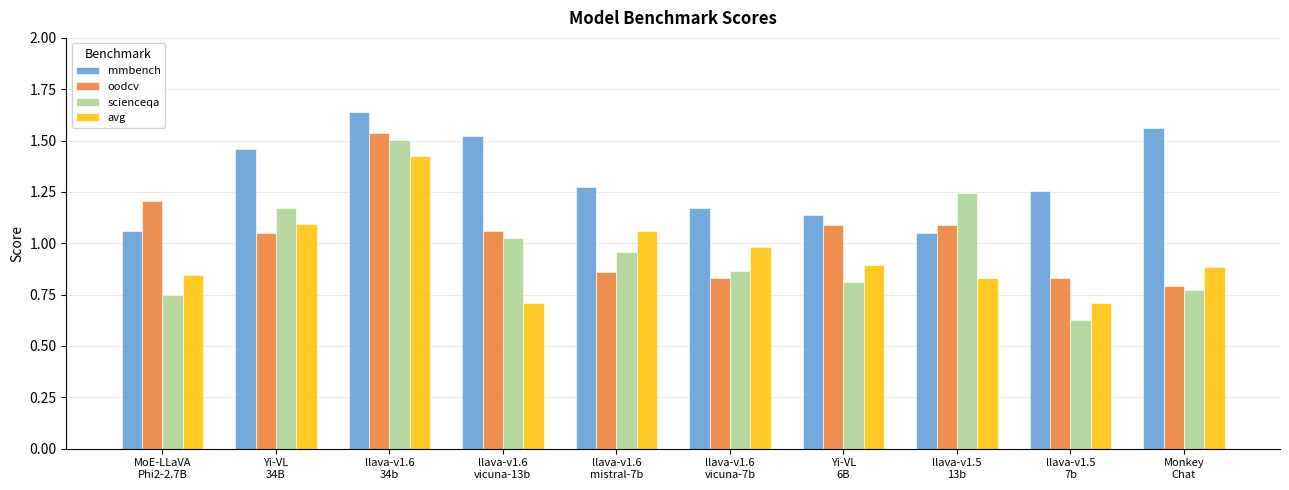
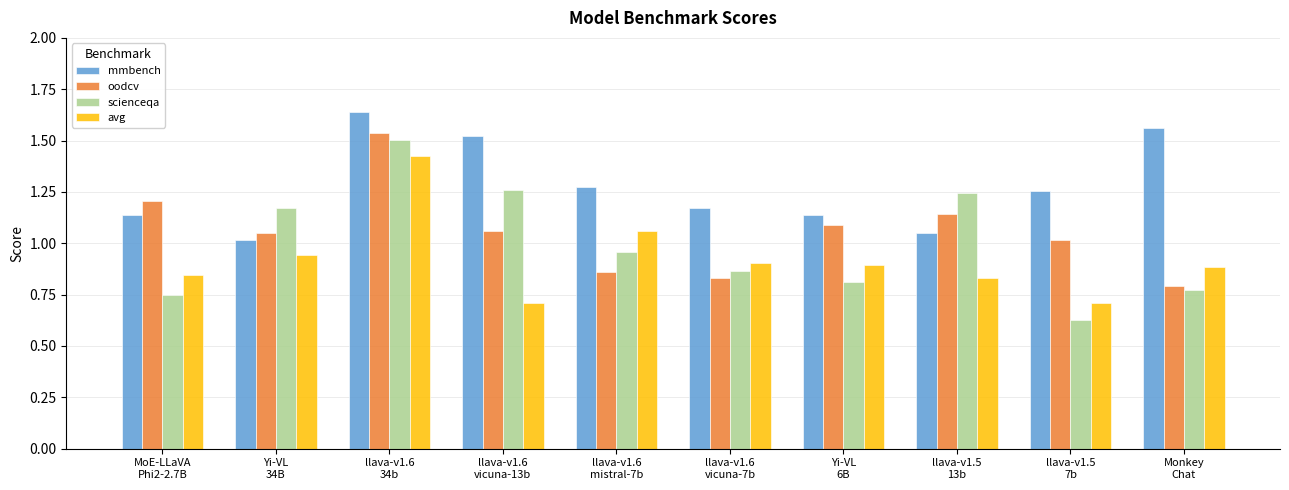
  {
    "mmbench": {
-     "MoE-LLaVA Phi2-2.7B": 1.06,
-     "Yi-VL 34B": 1.46,
+     "MoE-LLaVA Phi2-2.7B": 1.14,
+     "Yi-VL 34B": 1.01,
      "llava-v1.6 34b": 1.64,
      "llava-v1.6 vicuna-13b": 1.52,
      "llava-v1.6 mistral-7b": 1.27,
      "llava-v1.6 vicuna-7b": 1.17,
      "Yi-VL 6B": 1.14,
      "llava-v1.5 13b": 1.05,
      "llava-v1.5 7b": 1.25,
      "Monkey Chat": 1.56
    },
    "oodcv": {
      "MoE-LLaVA Phi2-2.7B": 1.21,
      "Yi-VL 34B": 1.05,
      "llava-v1.6 34b": 1.54,
      "llava-v1.6 vicuna-13b": 1.06,
      "llava-v1.6 mistral-7b": 0.86,
      "llava-v1.6 vicuna-7b": 0.83,
      "Yi-VL 6B": 1.09,
-     "llava-v1.5 13b": 1.09,
-     "llava-v1.5 7b": 0.83,
+     "llava-v1.5 13b": 1.14,
+     "llava-v1.5 7b": 1.01,
      "Monkey Chat": 0.79
    },
    "scienceqa": {
      "MoE-LLaVA Phi2-2.7B": 0.75,
      "Yi-VL 34B": 1.17,
      "llava-v1.6 34b": 1.50,
-     "llava-v1.6 vicuna-13b": 1.02,
+     "llava-v1.6 vicuna-13b": 1.26,
      "llava-v1.6 mistral-7b": 0.96,
      "llava-v1.6 vicuna-7b": 0.86,
      "Yi-VL 6B": 0.81,
      "llava-v1.5 13b": 1.24,
      "llava-v1.5 7b": 0.63,
      "Monkey Chat": 0.77
    },
    "avg": {
      "MoE-LLaVA Phi2-2.7B": 0.85,
-     "Yi-VL 34B": 1.10,
+     "Yi-VL 34B": 0.94,
      "llava-v1.6 34b": 1.43,
      "llava-v1.6 vicuna-13b": 0.71,
      "llava-v1.6 mistral-7b": 1.06,
-     "llava-v1.6 vicuna-7b": 0.98,
+     "llava-v1.6 vicuna-7b": 0.90,
      "Yi-VL 6B": 0.89,
      "llava-v1.5 13b": 0.83,
      "llava-v1.5 7b": 0.71,
      "Monkey Chat": 0.88
    }
  }
